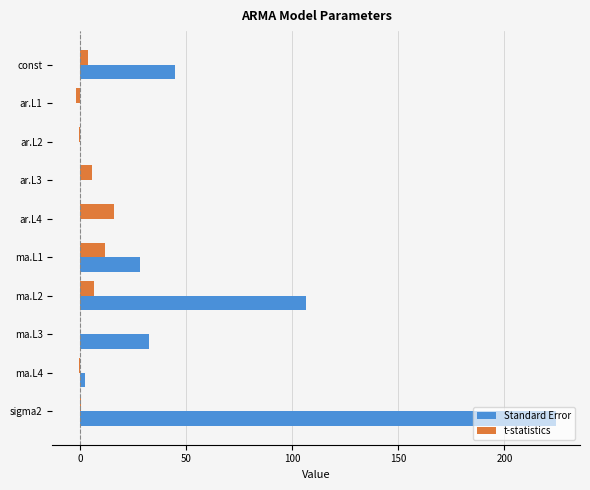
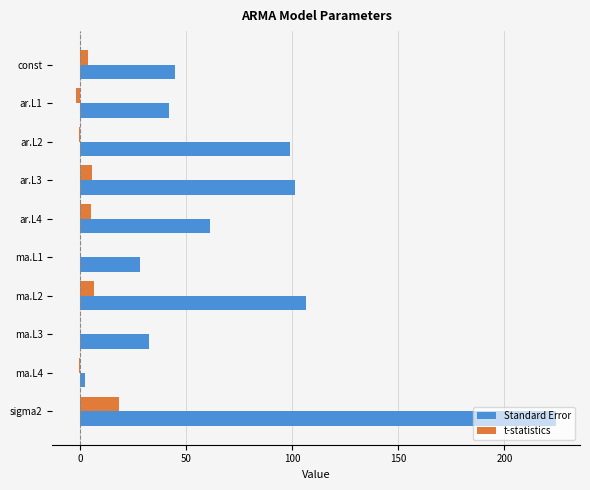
  {
    "Standard Error": {
      "const": 45,
-     "ar.L1": 0,
-     "ar.L2": 0,
-     "ar.L3": 0,
-     "ar.L4": 0,
+     "ar.L1": 42,
+     "ar.L2": 99,
+     "ar.L3": 101,
+     "ar.L4": 61,
      "ma.L1": 28,
      "ma.L2": 107,
      "ma.L3": 32,
      "ma.L4": 2
    },
    "t-statistics": {
      "const": 4,
      "ar.L1": -2,
      "ar.L3": 6,
-     "ar.L4": 16,
-     "ma.L1": 12,
+     "ar.L4": 5,
+     "ma.L1": 0,
      "ma.L2": 6,
-     "sigma2": 0
+     "sigma2": 18
    }
  }
